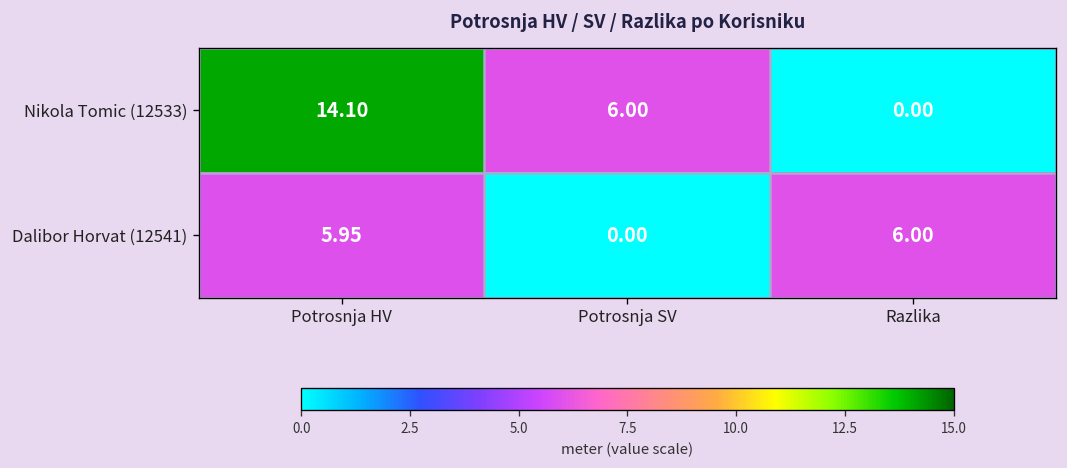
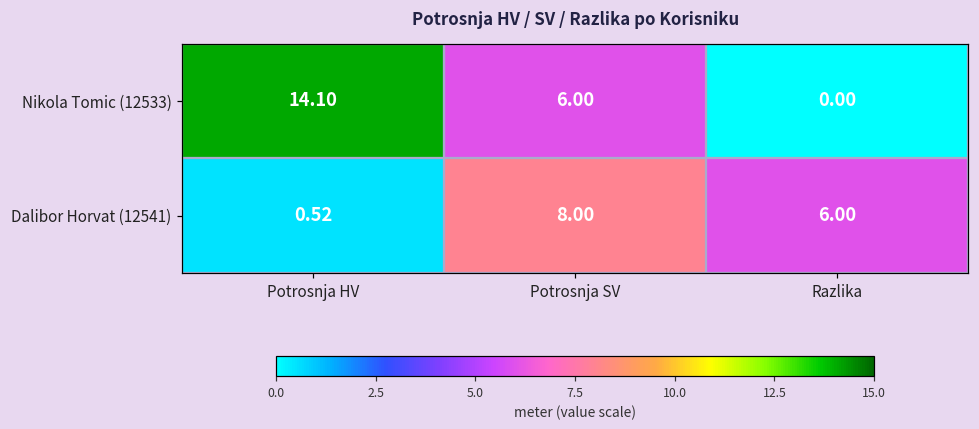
  {
    "Dalibor Horvat (12541)": {
-     "Potrosnja HV": 5.95,
-     "Potrosnja SV": 0.00
+     "Potrosnja HV": 0.52,
+     "Potrosnja SV": 8.00
    }
  }
